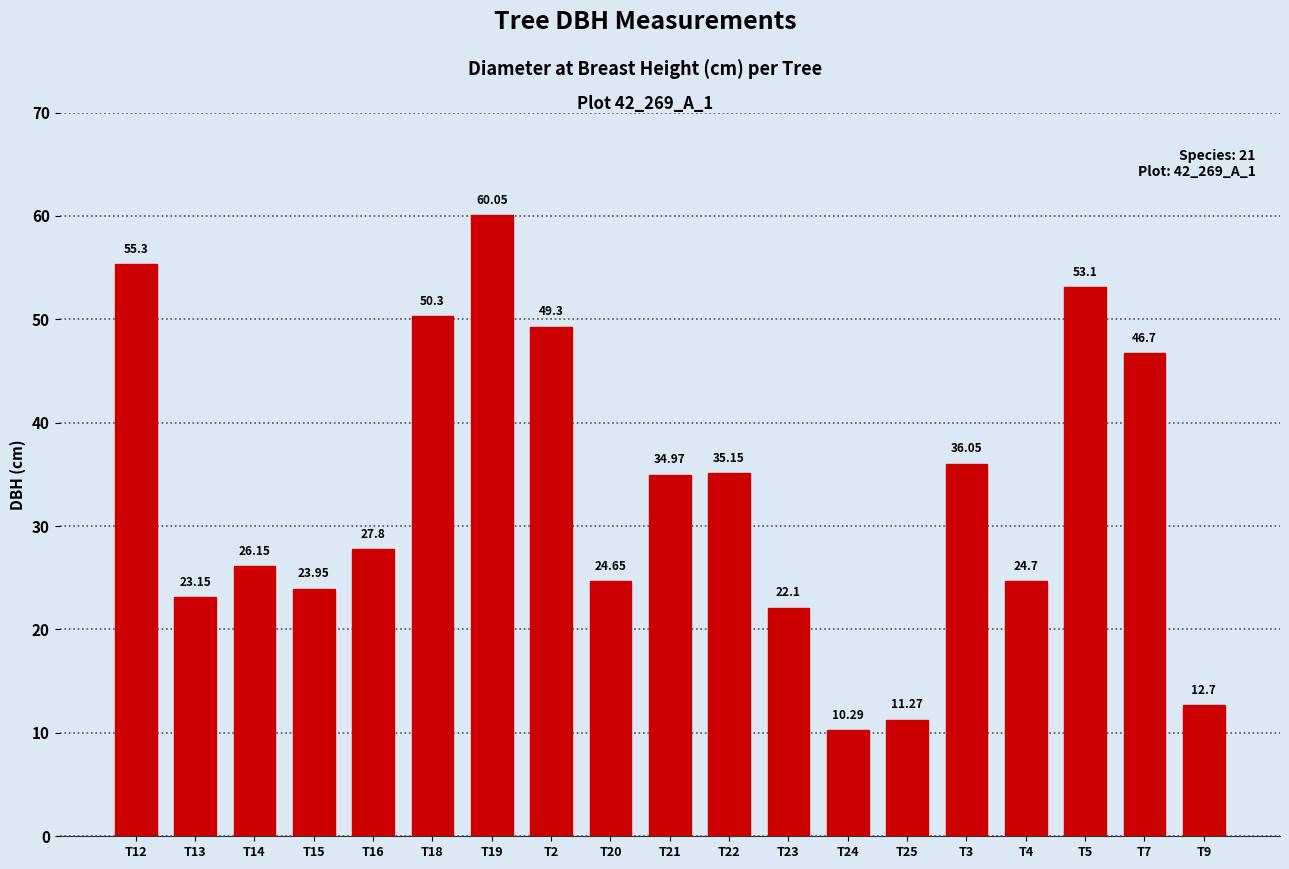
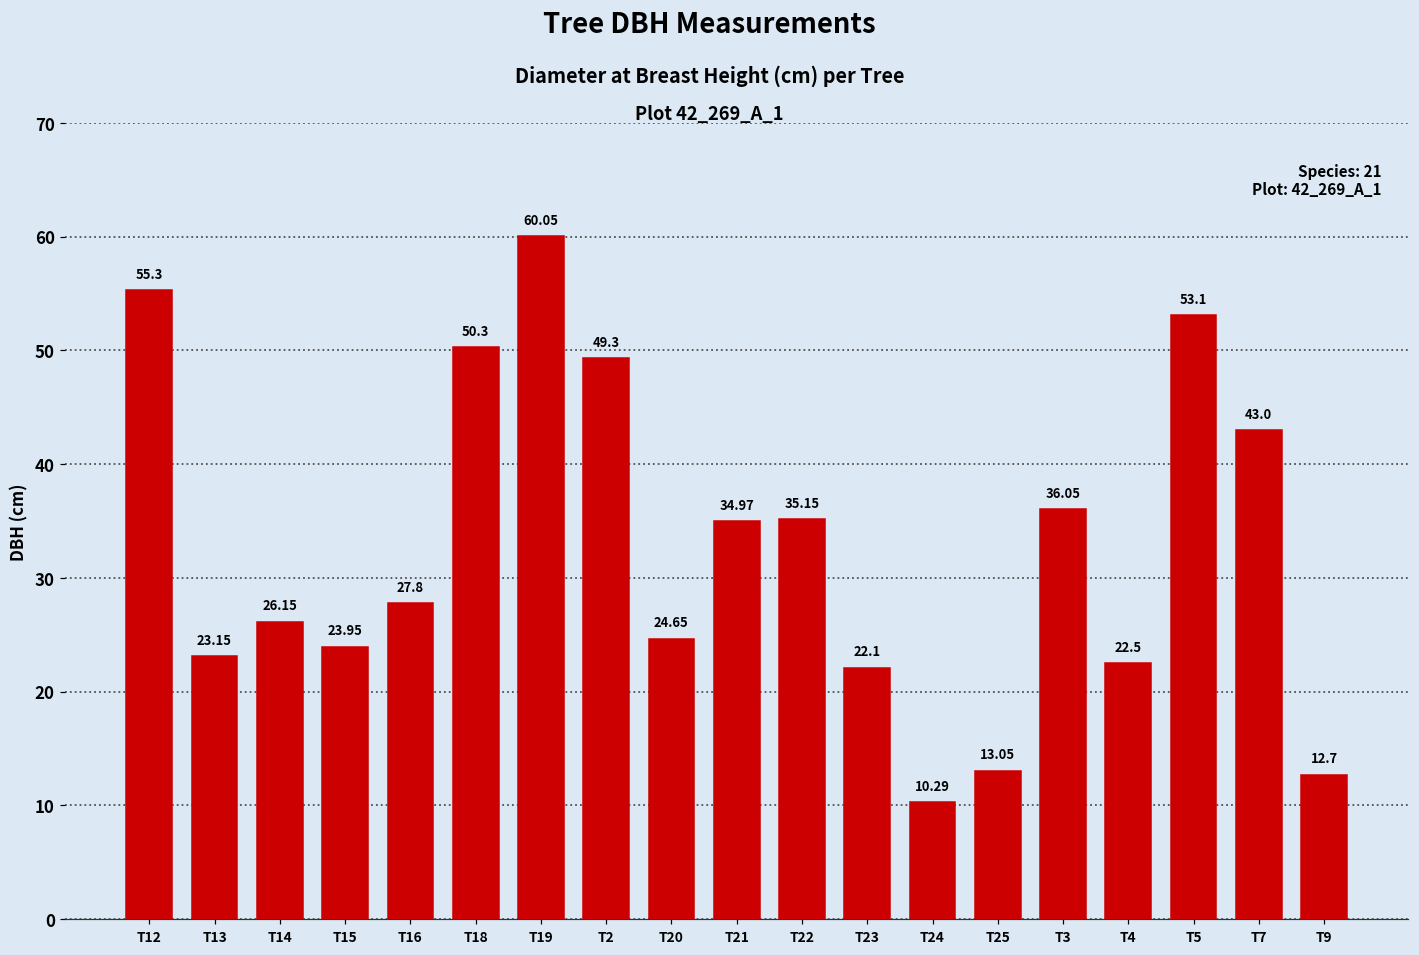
  {
    "T12": 55.3,
    "T13": 23.15,
    "T14": 26.15,
    "T15": 23.95,
    "T16": 27.8,
    "T18": 50.3,
    "T19": 60.05,
    "T2": 49.3,
    "T20": 24.65,
    "T21": 34.97,
    "T22": 35.15,
    "T23": 22.1,
    "T24": 10.29,
-   "T25": 11.27,
+   "T25": 13.05,
    "T3": 36.05,
-   "T4": 24.7,
+   "T4": 22.5,
    "T5": 53.1,
-   "T7": 46.7,
+   "T7": 43.0,
    "T9": 12.7
  }
